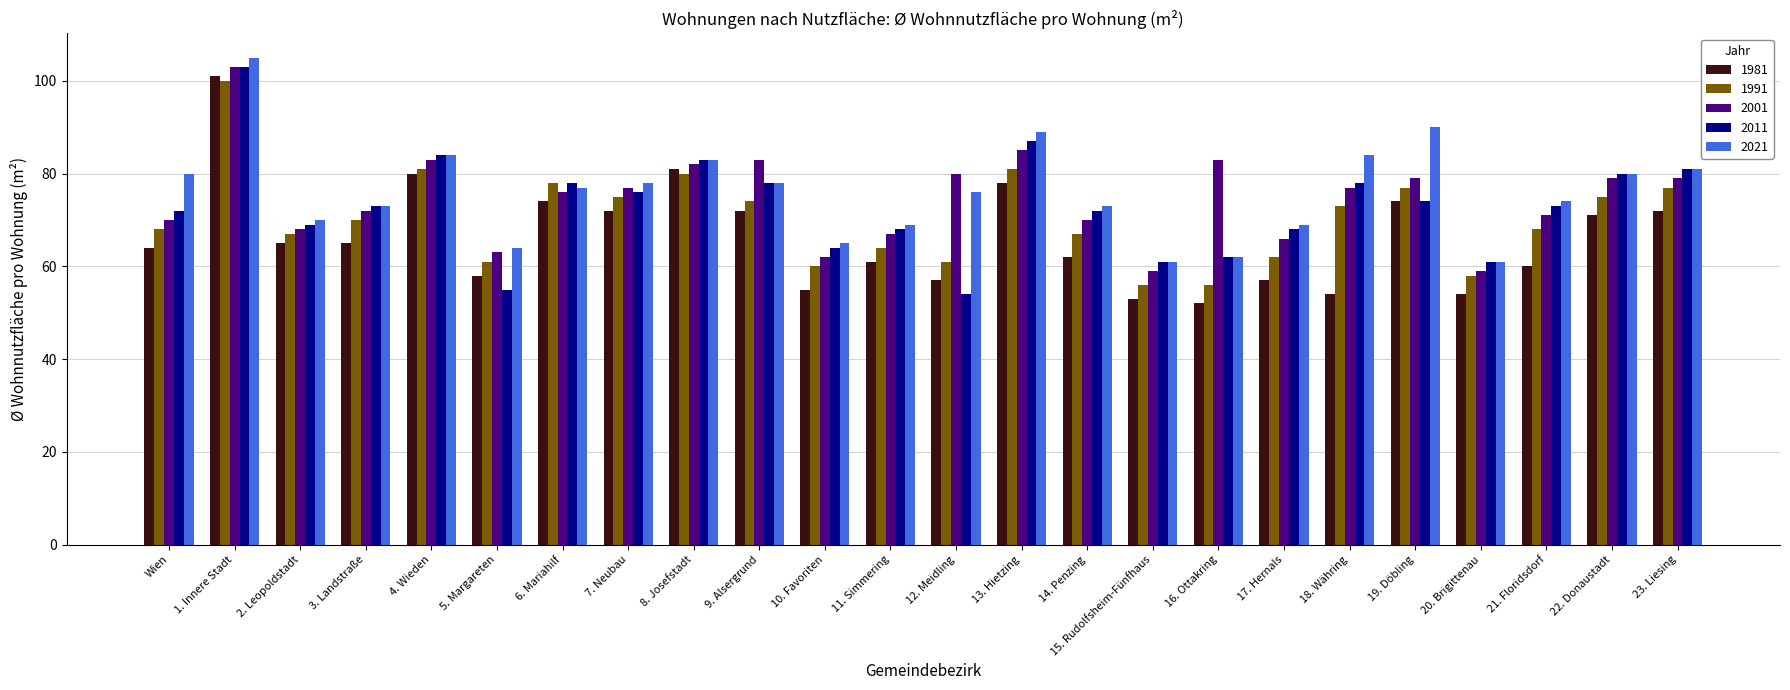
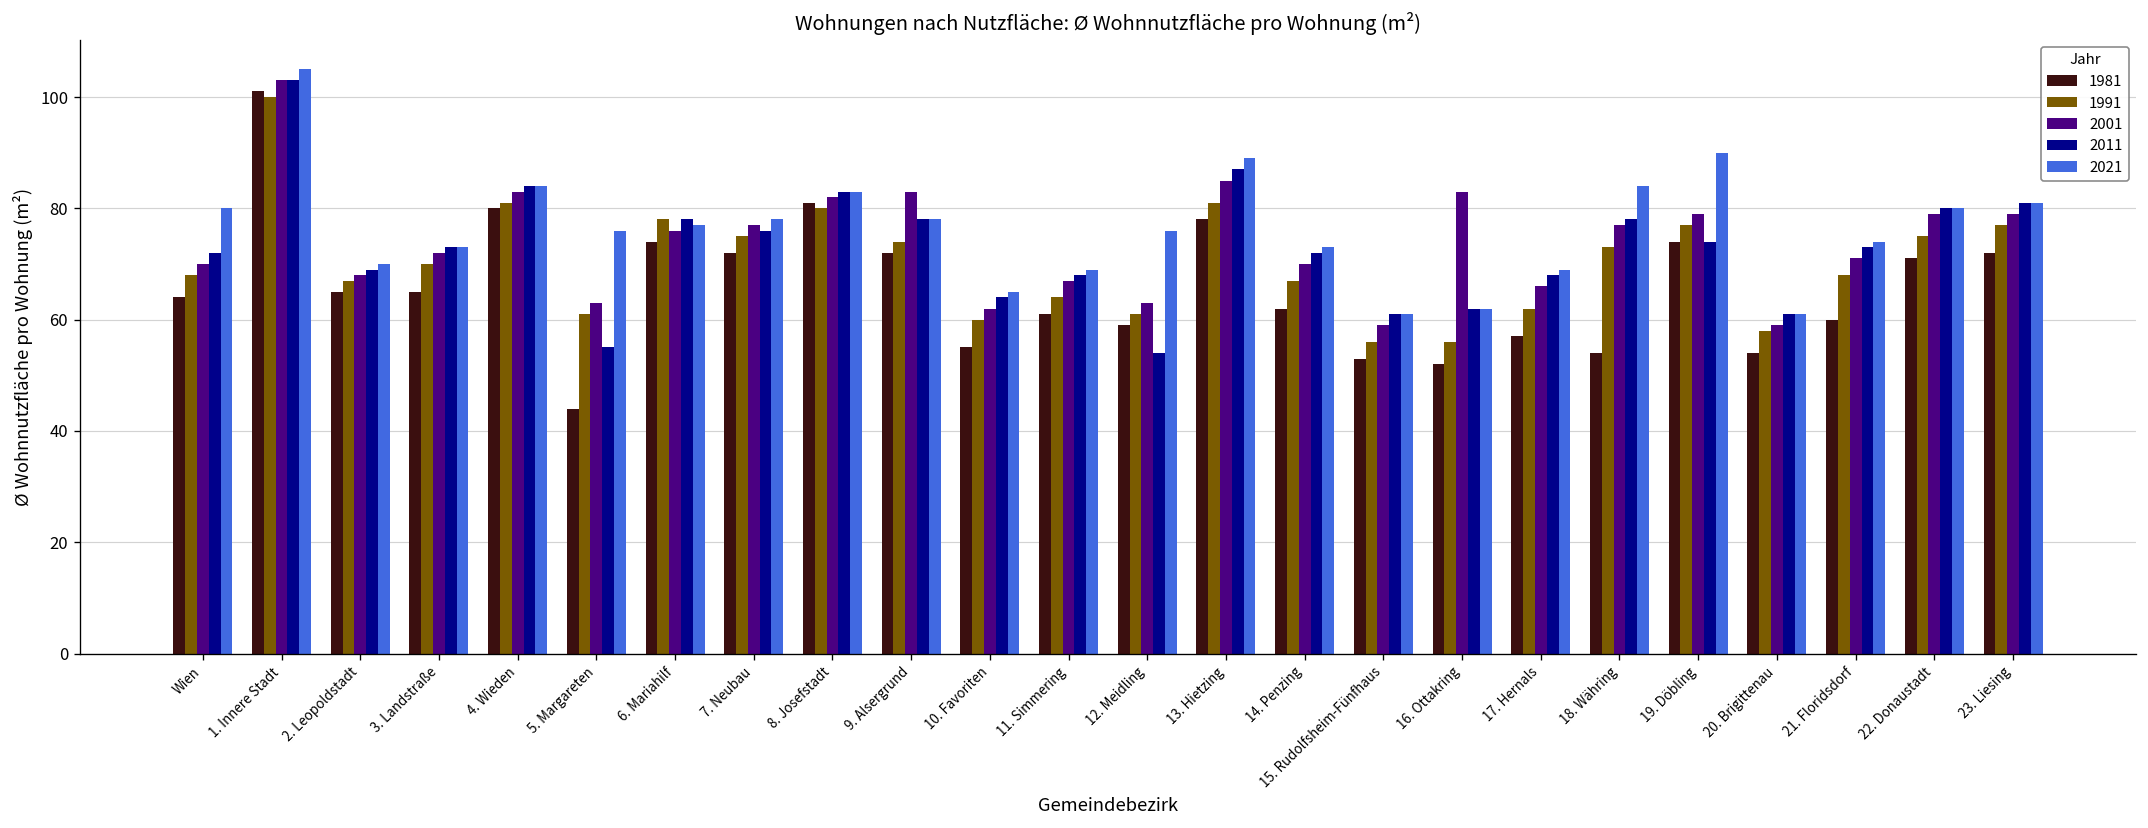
  {
    "1981": {
      "Wien": 64,
      "1. Innere Stadt": 101,
      "2. Leopoldstadt": 65,
      "3. Landstraße": 65,
      "4. Wieden": 80,
-     "5. Margareten": 58,
+     "5. Margareten": 44,
      "6. Mariahilf": 74,
      "7. Neubau": 72,
      "8. Josefstadt": 81,
      "9. Alsergrund": 72,
      "10. Favoriten": 55,
      "11. Simmering": 61,
-     "12. Meidling": 57,
+     "12. Meidling": 59,
      "13. Hietzing": 78,
      "14. Penzing": 62,
      "15. Rudolfsheim-Fünfhaus": 53,
      "16. Ottakring": 52,
      "17. Hernals": 57,
      "18. Währing": 54,
      "19. Döbling": 74,
      "20. Brigittenau": 54,
      "21. Floridsdorf": 60,
      "22. Donaustadt": 71,
      "23. Liesing": 72
    },
    "1991": {
      "Wien": 68,
      "1. Innere Stadt": 100,
      "2. Leopoldstadt": 67,
      "3. Landstraße": 70,
      "4. Wieden": 81,
      "5. Margareten": 61,
      "6. Mariahilf": 78,
      "7. Neubau": 75,
      "8. Josefstadt": 80,
      "9. Alsergrund": 74,
      "10. Favoriten": 60,
      "11. Simmering": 64,
      "12. Meidling": 61,
      "13. Hietzing": 81,
      "14. Penzing": 67,
      "15. Rudolfsheim-Fünfhaus": 56,
      "16. Ottakring": 56,
      "17. Hernals": 62,
      "18. Währing": 73,
      "19. Döbling": 77,
      "20. Brigittenau": 58,
      "21. Floridsdorf": 68,
      "22. Donaustadt": 75,
      "23. Liesing": 77
    },
    "2001": {
      "Wien": 70,
      "1. Innere Stadt": 103,
      "2. Leopoldstadt": 68,
      "3. Landstraße": 72,
      "4. Wieden": 83,
      "5. Margareten": 63,
      "6. Mariahilf": 76,
      "7. Neubau": 77,
      "8. Josefstadt": 82,
      "9. Alsergrund": 83,
      "10. Favoriten": 62,
      "11. Simmering": 67,
-     "12. Meidling": 80,
+     "12. Meidling": 63,
      "13. Hietzing": 85,
      "14. Penzing": 70,
      "15. Rudolfsheim-Fünfhaus": 59,
      "16. Ottakring": 83,
      "17. Hernals": 66,
      "18. Währing": 77,
      "19. Döbling": 79,
      "20. Brigittenau": 59,
      "21. Floridsdorf": 71,
      "22. Donaustadt": 79,
      "23. Liesing": 79
    },
    "2011": {
      "Wien": 72,
      "1. Innere Stadt": 103,
      "2. Leopoldstadt": 69,
      "3. Landstraße": 73,
      "4. Wieden": 84,
      "5. Margareten": 55,
      "6. Mariahilf": 78,
      "7. Neubau": 76,
      "8. Josefstadt": 83,
      "9. Alsergrund": 78,
      "10. Favoriten": 64,
      "11. Simmering": 68,
      "12. Meidling": 54,
      "13. Hietzing": 87,
      "14. Penzing": 72,
      "15. Rudolfsheim-Fünfhaus": 61,
      "16. Ottakring": 62,
      "17. Hernals": 68,
      "18. Währing": 78,
      "19. Döbling": 74,
      "20. Brigittenau": 61,
      "21. Floridsdorf": 73,
      "22. Donaustadt": 80,
      "23. Liesing": 81
    },
    "2021": {
      "Wien": 80,
      "1. Innere Stadt": 105,
      "2. Leopoldstadt": 70,
      "3. Landstraße": 73,
      "4. Wieden": 84,
-     "5. Margareten": 64,
+     "5. Margareten": 76,
      "6. Mariahilf": 77,
      "7. Neubau": 78,
      "8. Josefstadt": 83,
      "9. Alsergrund": 78,
      "10. Favoriten": 65,
      "11. Simmering": 69,
      "12. Meidling": 76,
      "13. Hietzing": 89,
      "14. Penzing": 73,
      "15. Rudolfsheim-Fünfhaus": 61,
      "16. Ottakring": 62,
      "17. Hernals": 69,
      "18. Währing": 84,
      "19. Döbling": 90,
      "20. Brigittenau": 61,
      "21. Floridsdorf": 74,
      "22. Donaustadt": 80,
      "23. Liesing": 81
    }
  }
